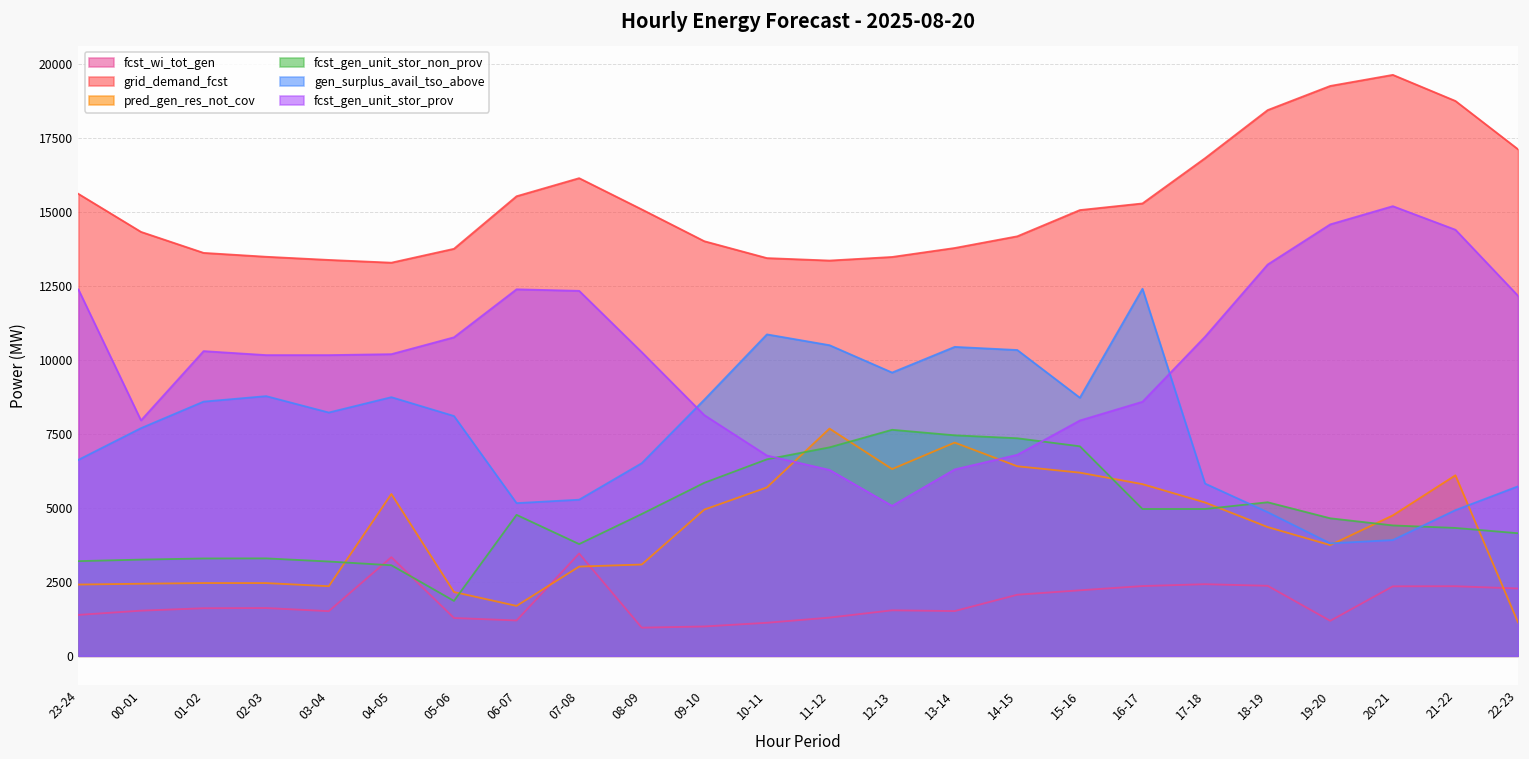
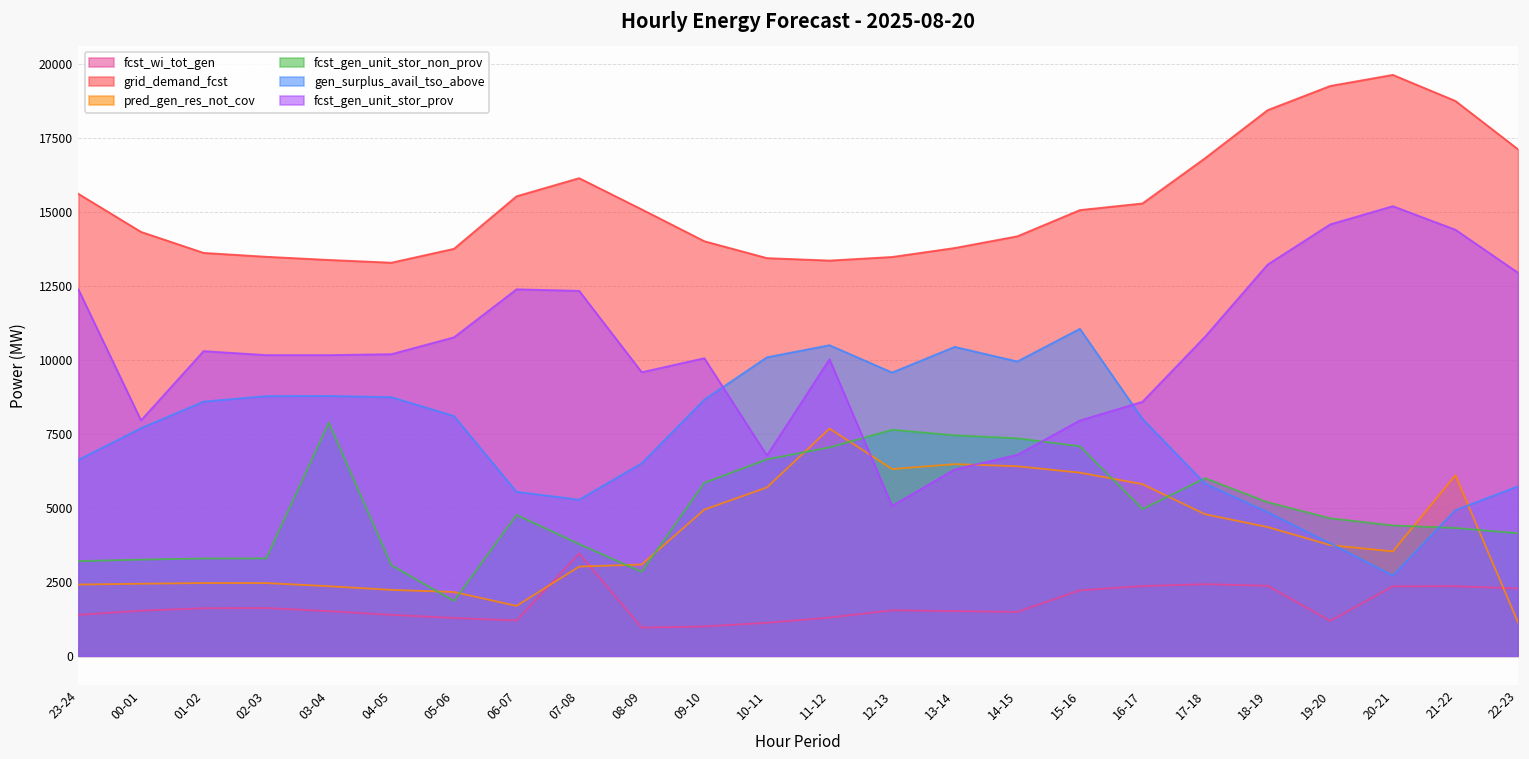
  {
    "fcst_wi_tot_gen": {
      "23-24": 1400,
      "00-01": 1500,
      "01-02": 1600,
      "02-03": 1600,
      "03-04": 1500,
-     "04-05": 3300,
+     "04-05": 1400,
      "05-06": 1300,
      "06-07": 1200,
      "07-08": 3500,
      "08-09": 1000,
      "09-10": 1000,
      "10-11": 1100,
      "11-12": 1300,
      "12-13": 1500,
      "13-14": 1500,
-     "14-15": 2100,
+     "14-15": 1500,
      "15-16": 2200,
      "16-17": 2400,
      "17-18": 2400,
      "18-19": 2400,
      "19-20": 1200,
      "20-21": 2300,
      "21-22": 2400,
      "22-23": 2300
    },
    "grid_demand_fcst": {
      "23-24": 15600,
      "00-01": 14300,
      "01-02": 13600,
      "02-03": 13500,
      "03-04": 13400,
      "04-05": 13300,
      "05-06": 13700,
      "06-07": 15500,
      "07-08": 16100,
      "08-09": 15100,
      "09-10": 14000,
      "10-11": 13400,
      "11-12": 13400,
      "12-13": 13500,
      "13-14": 13800,
      "14-15": 14200,
      "15-16": 15100,
      "16-17": 15300,
      "17-18": 16800,
      "18-19": 18400,
      "19-20": 19300,
      "20-21": 19600,
      "21-22": 18700,
      "22-23": 17100
    },
    "pred_gen_res_not_cov": {
      "23-24": 2400,
      "00-01": 2400,
      "01-02": 2500,
      "02-03": 2500,
      "03-04": 2400,
-     "04-05": 5500,
+     "04-05": 2200,
      "05-06": 2200,
      "06-07": 1700,
      "07-08": 3000,
      "08-09": 3100,
      "09-10": 4900,
      "10-11": 5700,
      "11-12": 7700,
      "12-13": 6300,
-     "13-14": 7200,
+     "13-14": 6500,
      "14-15": 6400,
      "15-16": 6200,
      "16-17": 5800,
-     "17-18": 5200,
+     "17-18": 4800,
      "18-19": 4400,
-     "20-21": 4700,
+     "20-21": 3500,
      "21-22": 6100,
      "22-23": 1100
    },
    "fcst_gen_unit_stor_non_prov": {
      "23-24": 3200,
      "00-01": 3300,
      "01-02": 3300,
      "02-03": 3300,
-     "03-04": 3200,
+     "03-04": 7900,
      "04-05": 3100,
      "05-06": 1900,
      "06-07": 4800,
      "07-08": 3800,
-     "08-09": 4800,
+     "08-09": 2800,
      "09-10": 5800,
      "10-11": 6600,
      "11-12": 7000,
      "12-13": 7600,
      "13-14": 7400,
      "14-15": 7400,
      "15-16": 7100,
      "16-17": 5000,
-     "17-18": 5000,
+     "17-18": 6000,
      "18-19": 5200,
      "19-20": 4600,
      "20-21": 4400,
      "21-22": 4300,
      "22-23": 4100
    },
    "gen_surplus_avail_tso_above": {
      "23-24": 6600,
      "00-01": 7700,
      "01-02": 8600,
      "02-03": 8800,
-     "03-04": 8200,
+     "03-04": 8800,
      "04-05": 8700,
      "05-06": 8100,
-     "06-07": 5200,
+     "06-07": 5500,
      "07-08": 5300,
      "08-09": 6500,
      "09-10": 8700,
-     "10-11": 10900,
+     "10-11": 10100,
      "11-12": 10500,
      "12-13": 9600,
      "13-14": 10400,
-     "14-15": 10300,
-     "15-16": 8700,
-     "16-17": 12400,
+     "14-15": 9900,
+     "15-16": 11000,
+     "16-17": 8000,
      "17-18": 5800,
      "18-19": 4900,
-     "20-21": 3900,
+     "20-21": 2700,
      "21-22": 4900,
      "22-23": 5700
    },
    "fcst_gen_unit_stor_prov": {
      "23-24": 12400,
      "00-01": 8000,
      "01-02": 10300,
      "02-03": 10200,
      "03-04": 10200,
      "04-05": 10200,
      "05-06": 10800,
      "06-07": 12400,
      "07-08": 12300,
-     "08-09": 10300,
-     "09-10": 8100,
+     "08-09": 9600,
+     "09-10": 10100,
      "10-11": 6800,
-     "11-12": 6300,
+     "11-12": 10000,
      "12-13": 5100,
      "13-14": 6300,
      "14-15": 6800,
      "15-16": 7900,
      "16-17": 8600,
      "17-18": 10800,
      "18-19": 13200,
      "19-20": 14600,
      "20-21": 15200,
      "21-22": 14400,
-     "22-23": 12200
+     "22-23": 12900
    }
  }
